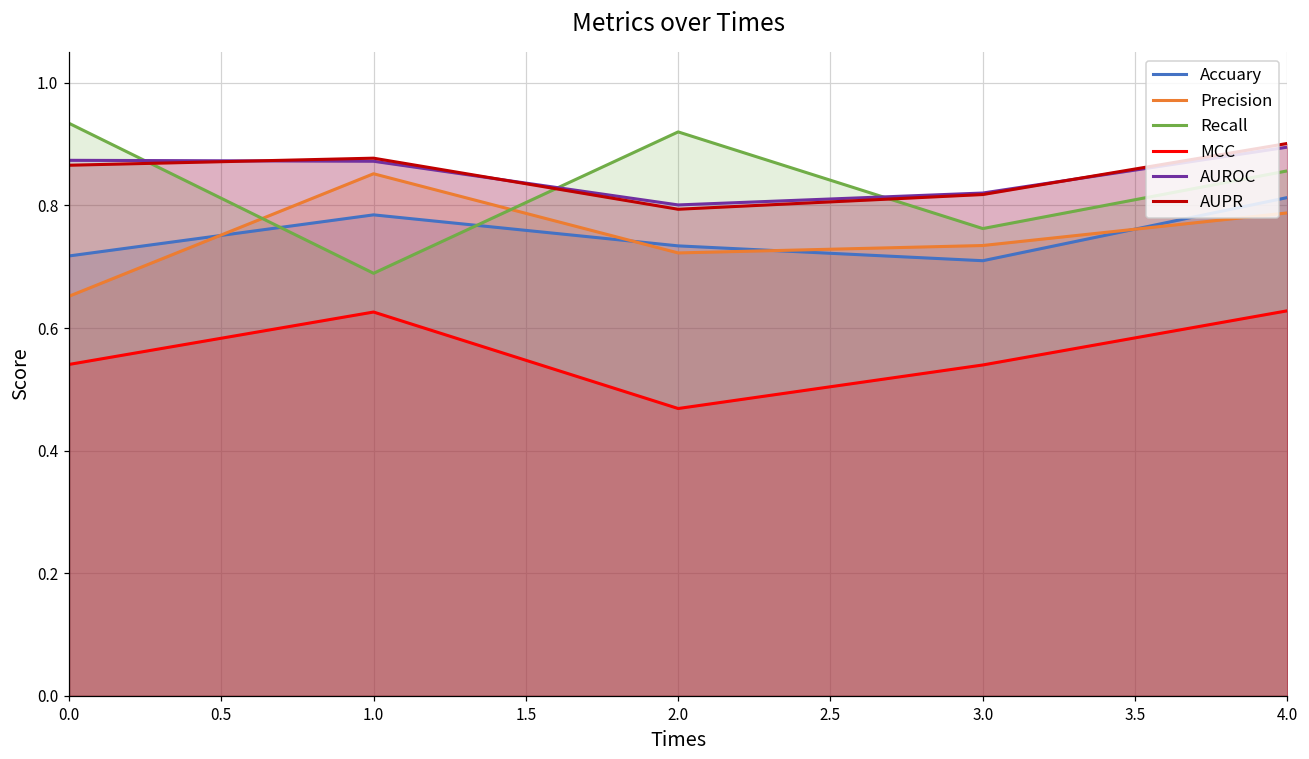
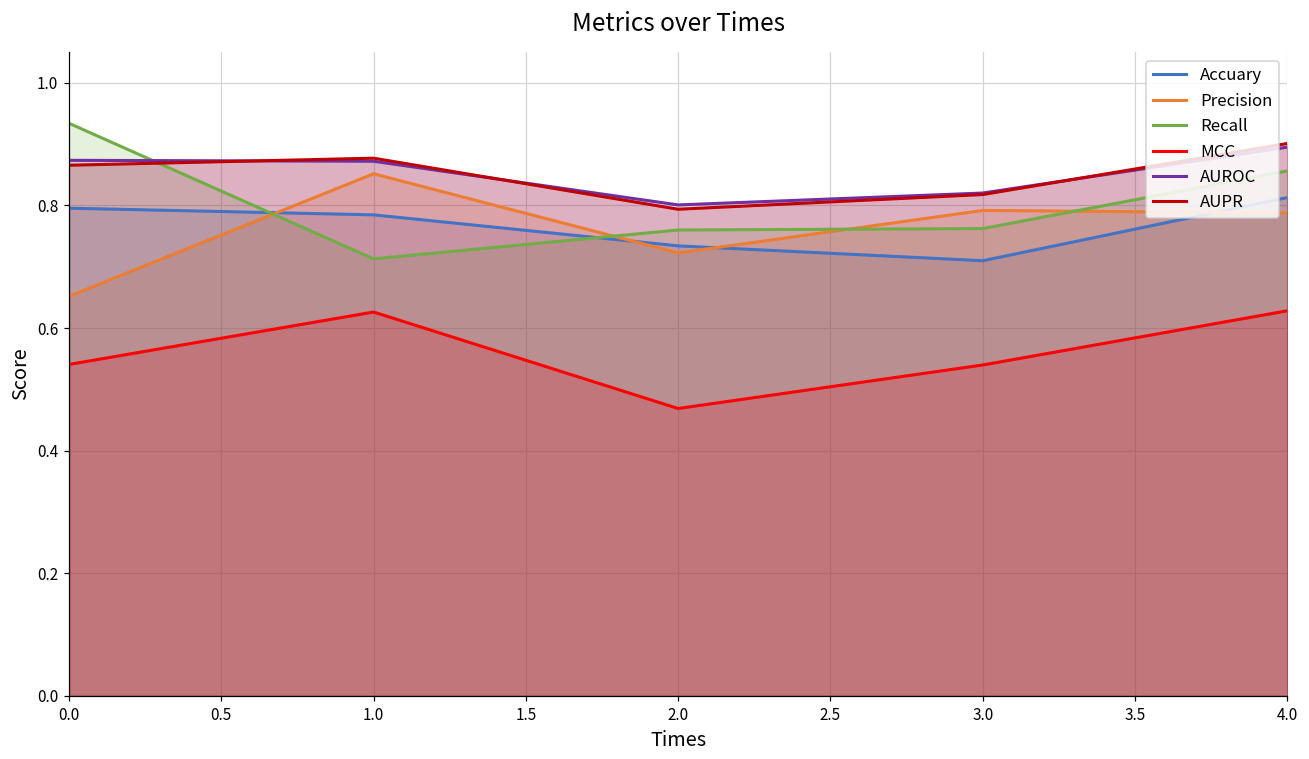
  {
    "Accuary": {
-     "0.0": 0.72,
+     "0.0": 0.80,
      "1.0": 0.78,
      "2.0": 0.73,
      "3.0": 0.71,
      "4.0": 0.81
    },
    "Precision": {
      "0.0": 0.65,
      "1.0": 0.85,
      "2.0": 0.72,
-     "3.0": 0.73,
+     "3.0": 0.79,
      "4.0": 0.79
    },
    "Recall": {
      "0.0": 0.93,
-     "1.0": 0.69,
-     "2.0": 0.92,
+     "1.0": 0.71,
+     "2.0": 0.76,
      "3.0": 0.76,
      "4.0": 0.86
    },
    "MCC": {
      "0.0": 0.54,
      "1.0": 0.63,
      "2.0": 0.47,
      "3.0": 0.54,
      "4.0": 0.63
    },
    "AUROC": {
      "0.0": 0.87,
      "1.0": 0.87,
      "2.0": 0.80,
      "4.0": 0.90
    },
    "AUPR": {
      "0.0": 0.87,
      "1.0": 0.88,
      "2.0": 0.79,
      "4.0": 0.90
    }
  }
